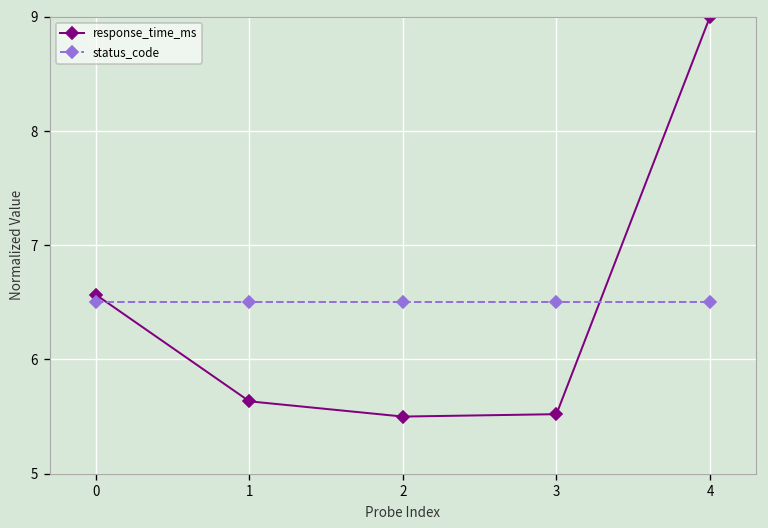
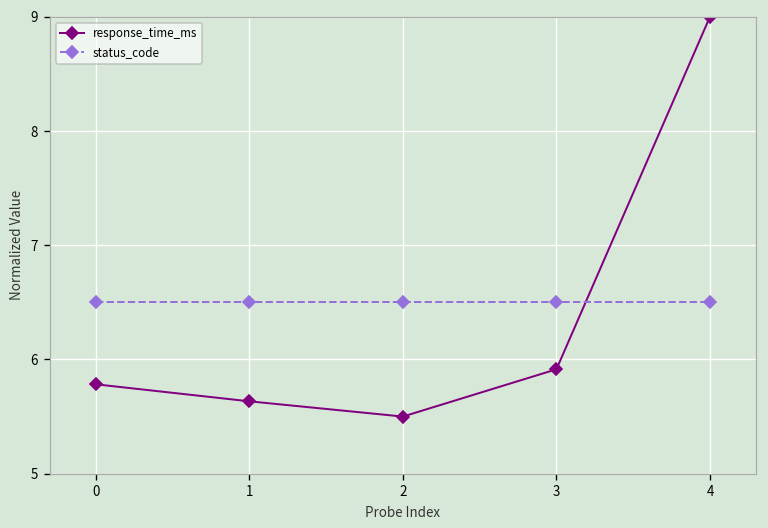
  {
    "response_time_ms": {
-     "0": 6.6,
+     "0": 5.8,
      "1": 5.6,
      "2": 5.5,
-     "3": 5.5,
+     "3": 5.9,
      "4": 9.0
    },
    "status_code": {
      "0": 6.5,
      "1": 6.5,
      "2": 6.5,
      "3": 6.5,
      "4": 6.5
    }
  }
